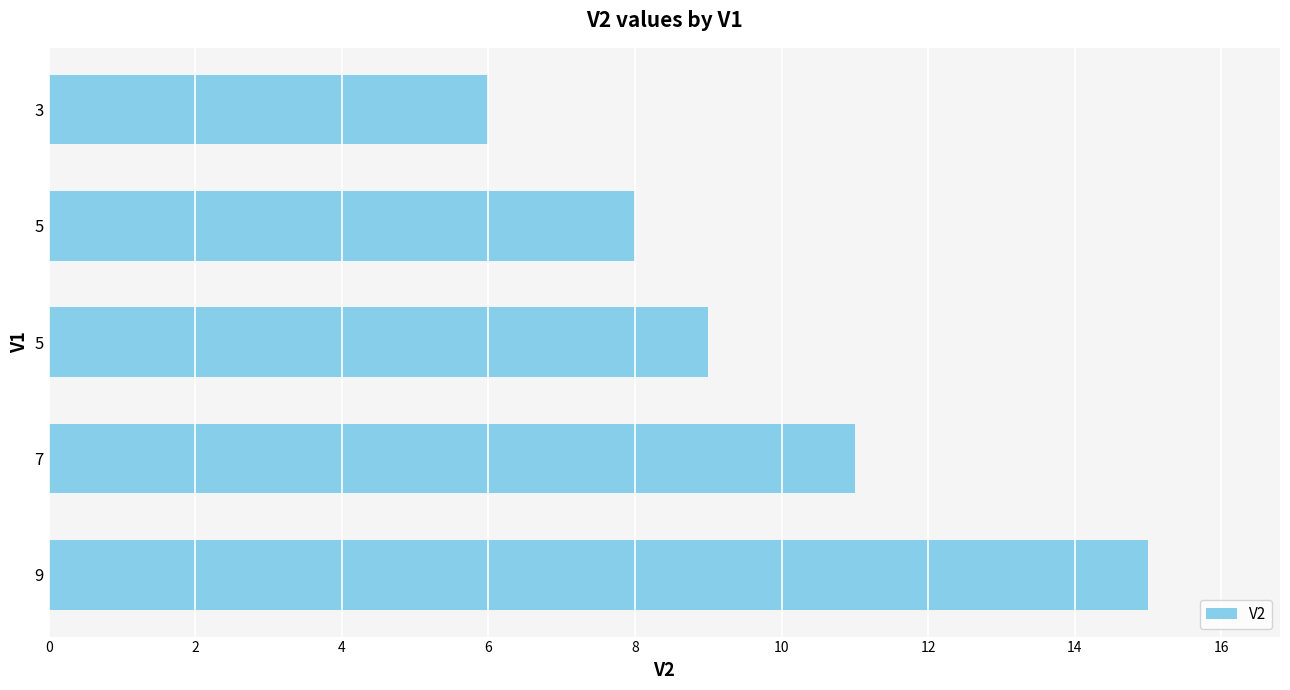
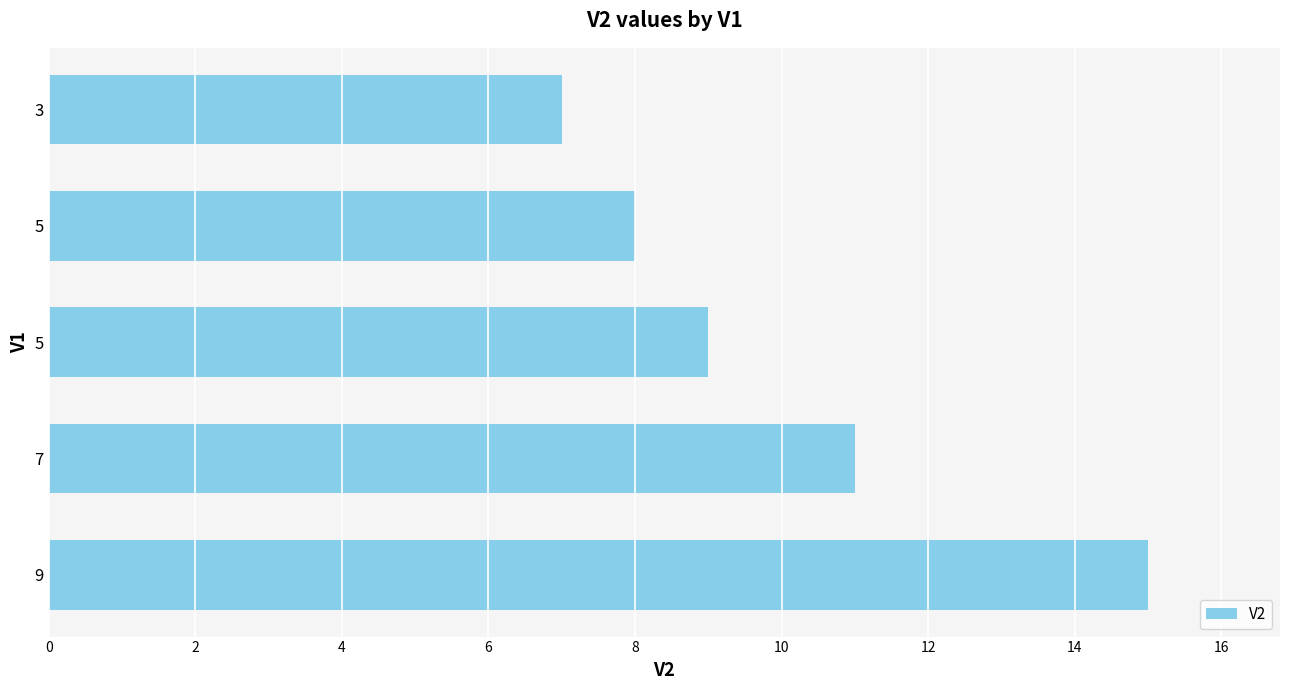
  {
-   "3": 6,
+   "3": 7,
    "7": 11,
    "9": 15
  }
